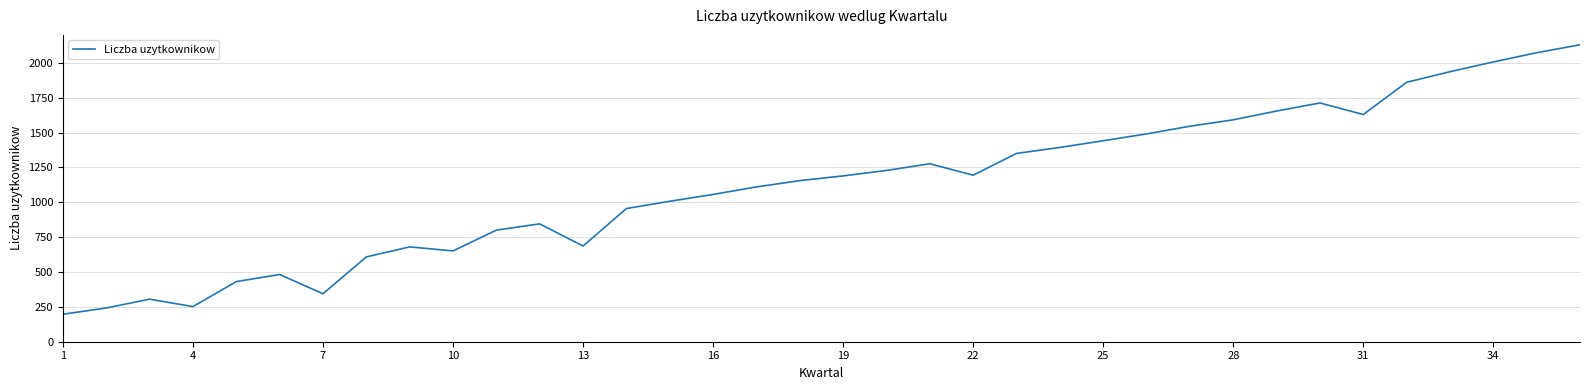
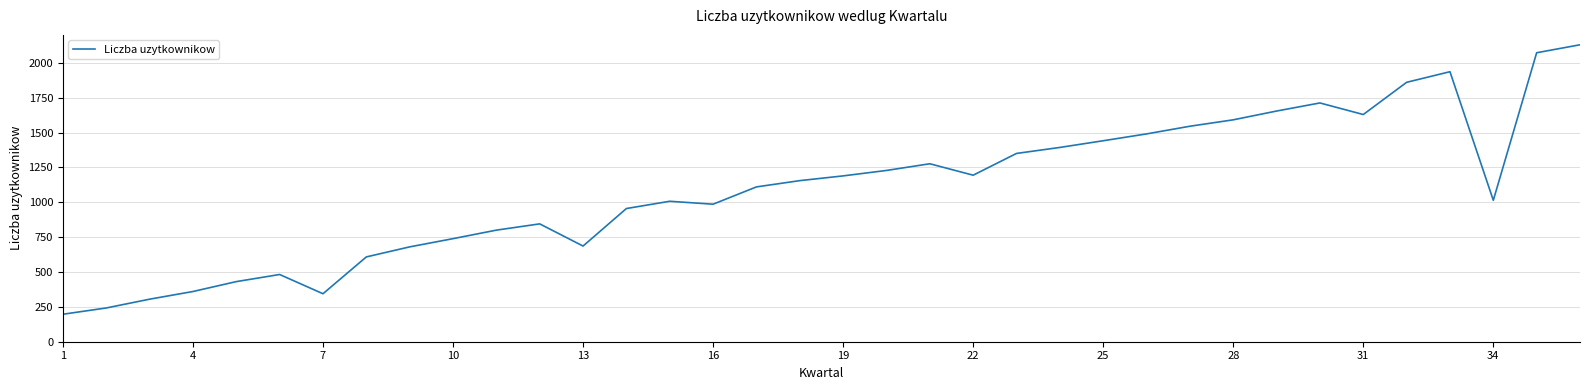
  {
    "1": 200,
-   "4": 250,
+   "4": 360,
    "7": 340,
-   "10": 650,
+   "10": 740,
    "13": 690,
-   "16": 1060,
+   "16": 990,
    "19": 1190,
    "22": 1190,
    "25": 1440,
    "28": 1590,
    "31": 1630,
-   "34": 2010
+   "34": 1010
  }
